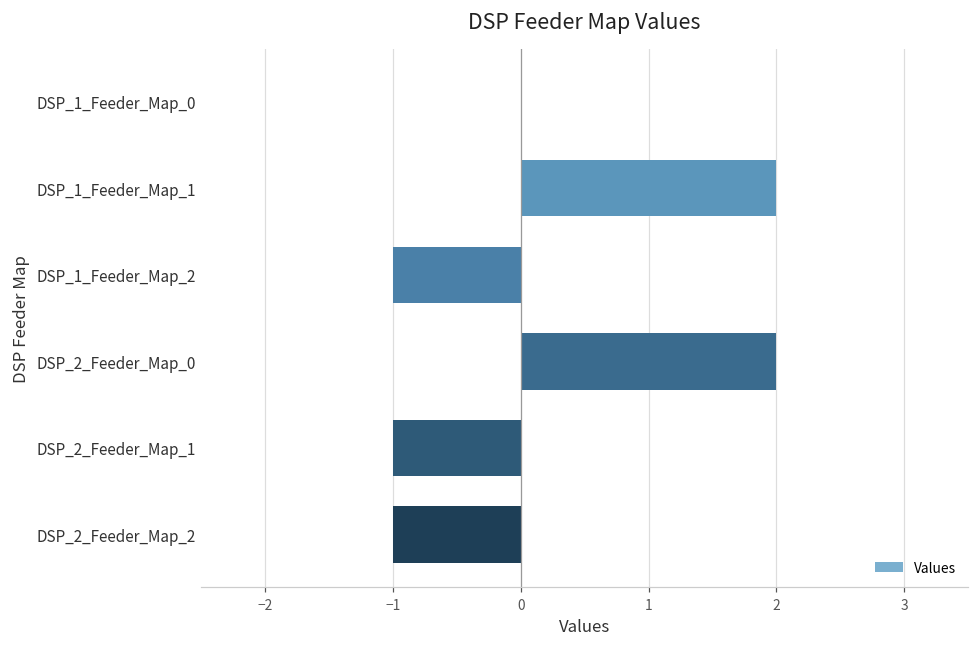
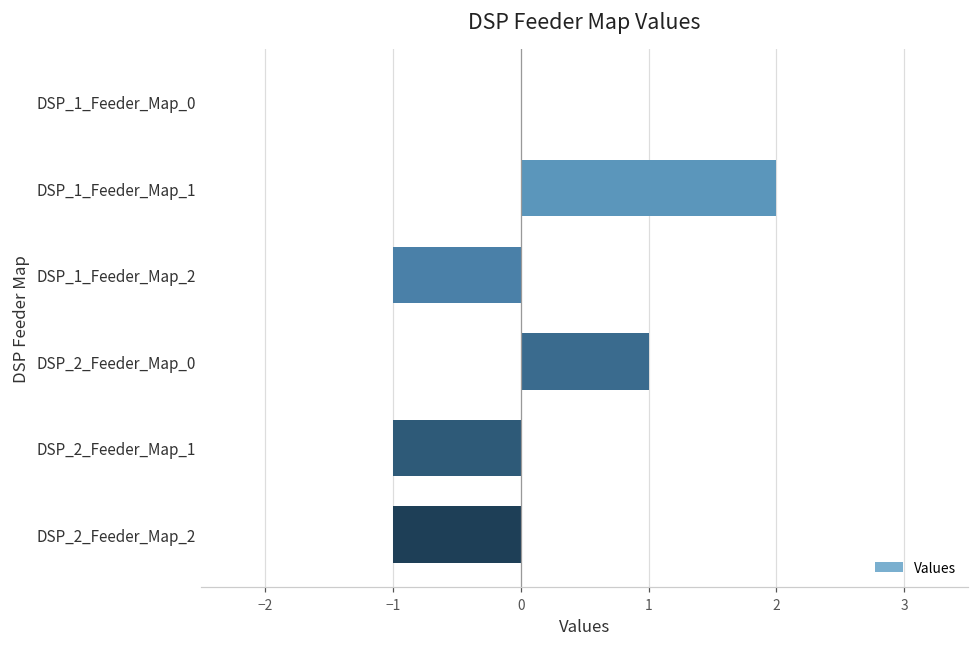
  {
    "DSP_1_Feeder_Map_0": 0,
    "DSP_1_Feeder_Map_1": 2,
    "DSP_1_Feeder_Map_2": -1,
-   "DSP_2_Feeder_Map_0": 2,
+   "DSP_2_Feeder_Map_0": 1,
    "DSP_2_Feeder_Map_1": -1,
    "DSP_2_Feeder_Map_2": -1
  }
